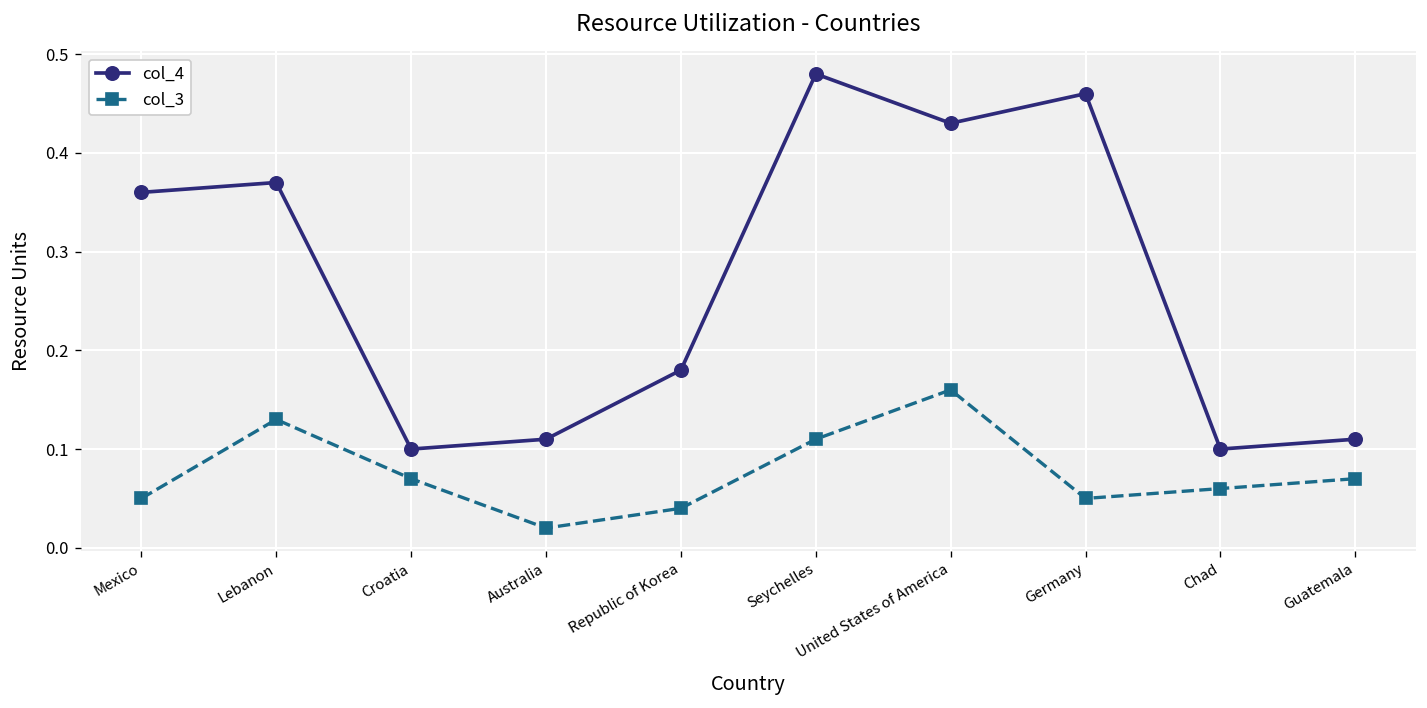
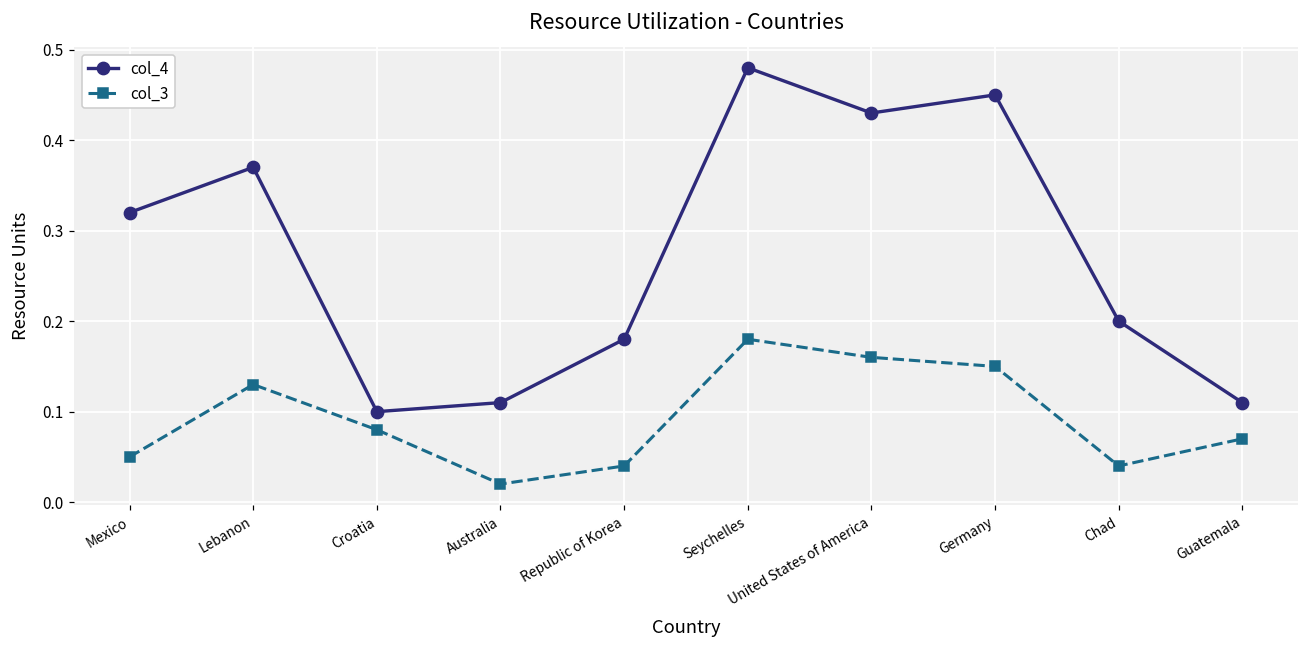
  {
    "col_4": {
-     "Mexico": 0.36,
+     "Mexico": 0.32,
      "Lebanon": 0.37,
      "Croatia": 0.10,
      "Australia": 0.11,
      "Republic of Korea": 0.18,
      "Seychelles": 0.48,
      "United States of America": 0.43,
-     "Germany": 0.46,
-     "Chad": 0.1,
+     "Germany": 0.45,
+     "Chad": 0.2,
      "Guatemala": 0.11
    },
    "col_3": {
      "Mexico": 0.05,
      "Lebanon": 0.13,
-     "Croatia": 0.07,
+     "Croatia": 0.08,
      "Australia": 0.02,
      "Republic of Korea": 0.04,
-     "Seychelles": 0.11,
+     "Seychelles": 0.18,
      "United States of America": 0.16,
-     "Germany": 0.05,
-     "Chad": 0.06,
+     "Germany": 0.15,
+     "Chad": 0.04,
      "Guatemala": 0.07
    }
  }
